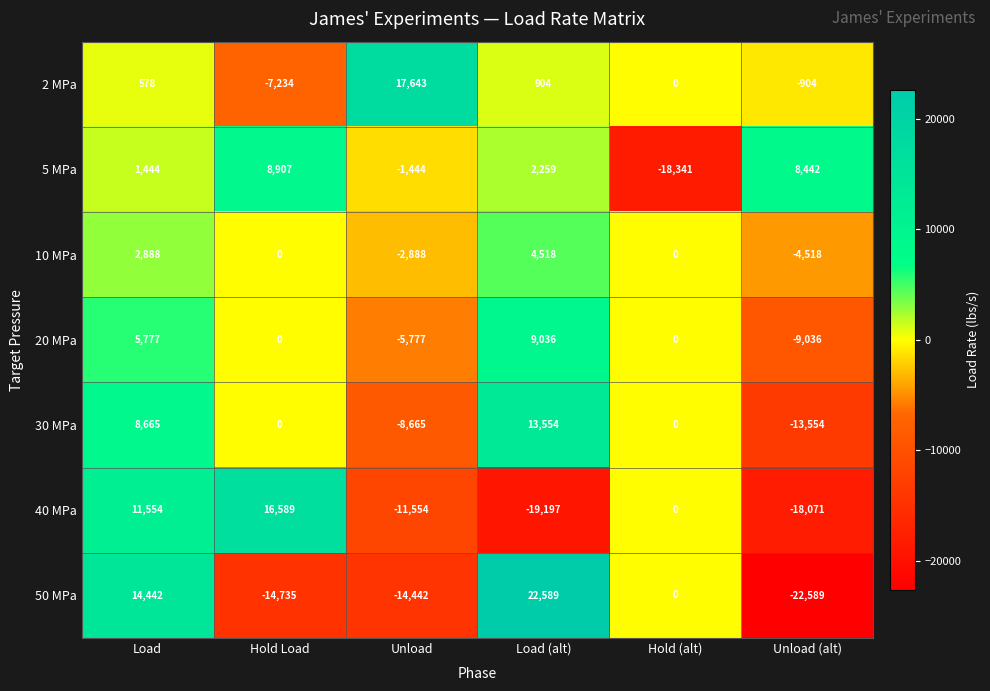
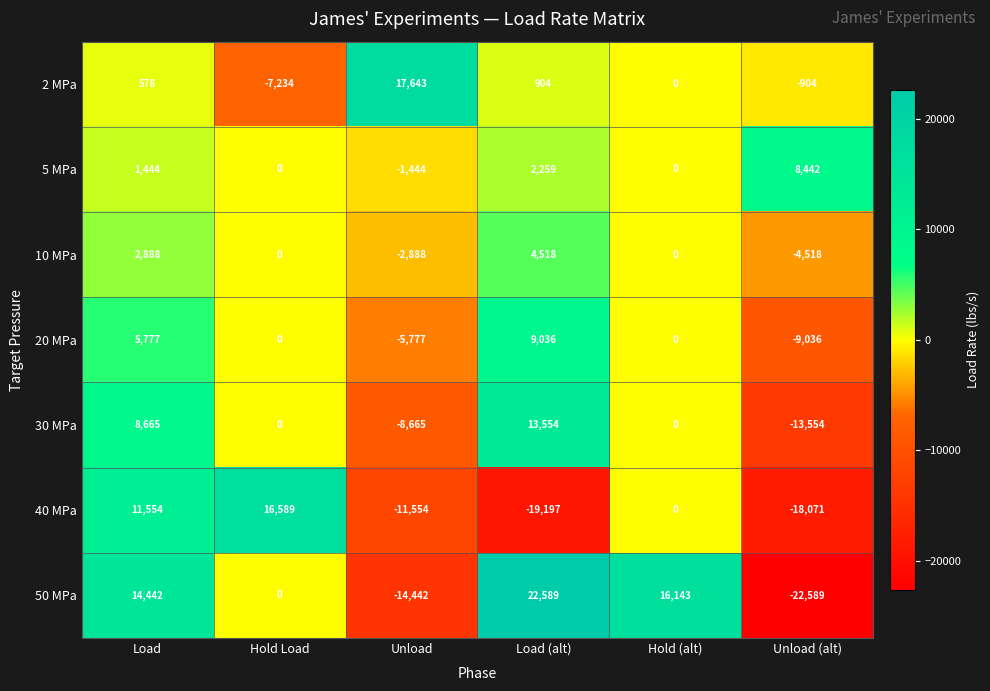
  {
    "2 MPa": {
      "Load": "578",
      "Hold Load": "-7,234",
      "Unload": "17,643",
      "Load (alt)": "904",
      "Hold (alt)": "0",
      "Unload (alt)": "-904"
    },
    "5 MPa": {
      "Load": "1,444",
-     "Hold Load": "8,907",
+     "Hold Load": "0",
      "Unload": "-1,444",
      "Load (alt)": "2,259",
-     "Hold (alt)": "-18,341",
+     "Hold (alt)": "0",
      "Unload (alt)": "8,442"
    },
    "10 MPa": {
      "Load": "2,888",
      "Hold Load": "0",
      "Unload": "-2,888",
      "Load (alt)": "4,518",
      "Hold (alt)": "0",
      "Unload (alt)": "-4,518"
    },
    "20 MPa": {
      "Load": "5,777",
      "Hold Load": "0",
      "Unload": "-5,777",
      "Load (alt)": "9,036",
      "Hold (alt)": "0",
      "Unload (alt)": "-9,036"
    },
    "30 MPa": {
      "Load": "8,665",
      "Hold Load": "0",
      "Unload": "-8,665",
      "Load (alt)": "13,554",
      "Hold (alt)": "0",
      "Unload (alt)": "-13,554"
    },
    "40 MPa": {
      "Load": "11,554",
      "Hold Load": "16,589",
      "Unload": "-11,554",
      "Load (alt)": "-19,197",
      "Hold (alt)": "0",
      "Unload (alt)": "-18,071"
    },
    "50 MPa": {
      "Load": "14,442",
-     "Hold Load": "-14,735",
+     "Hold Load": "0",
      "Unload": "-14,442",
      "Load (alt)": "22,589",
-     "Hold (alt)": "0",
+     "Hold (alt)": "16,143",
      "Unload (alt)": "-22,589"
    }
  }
